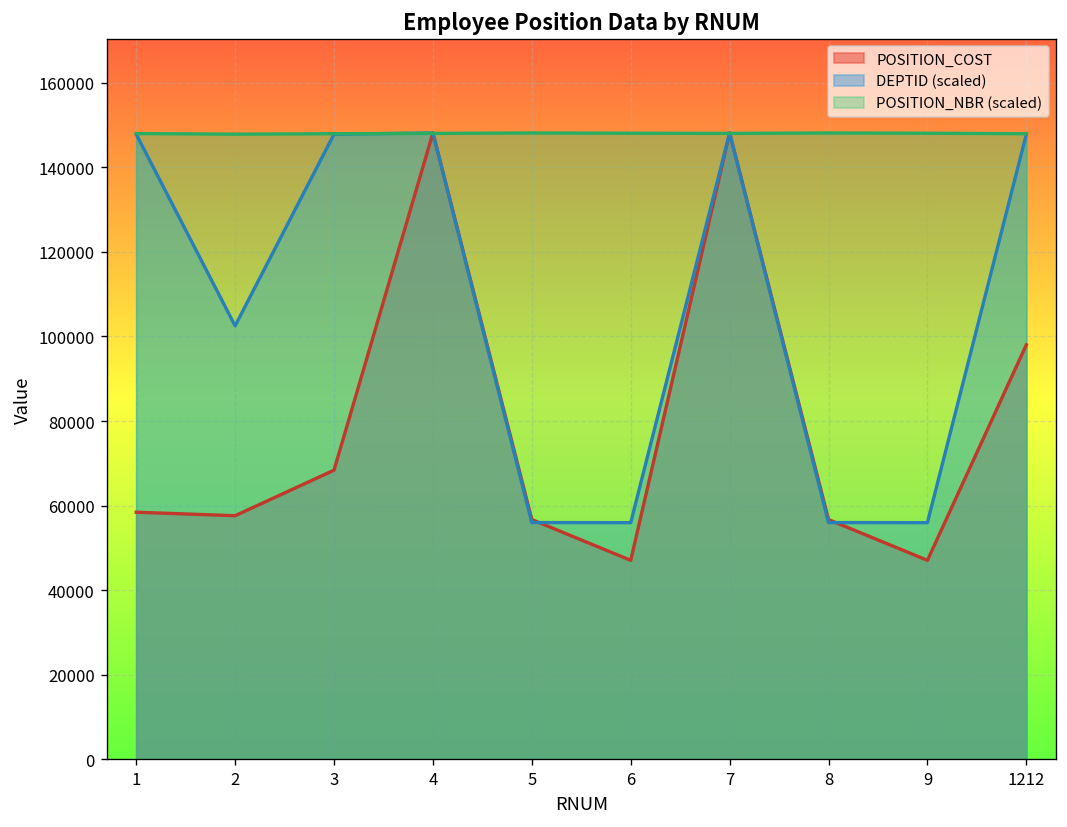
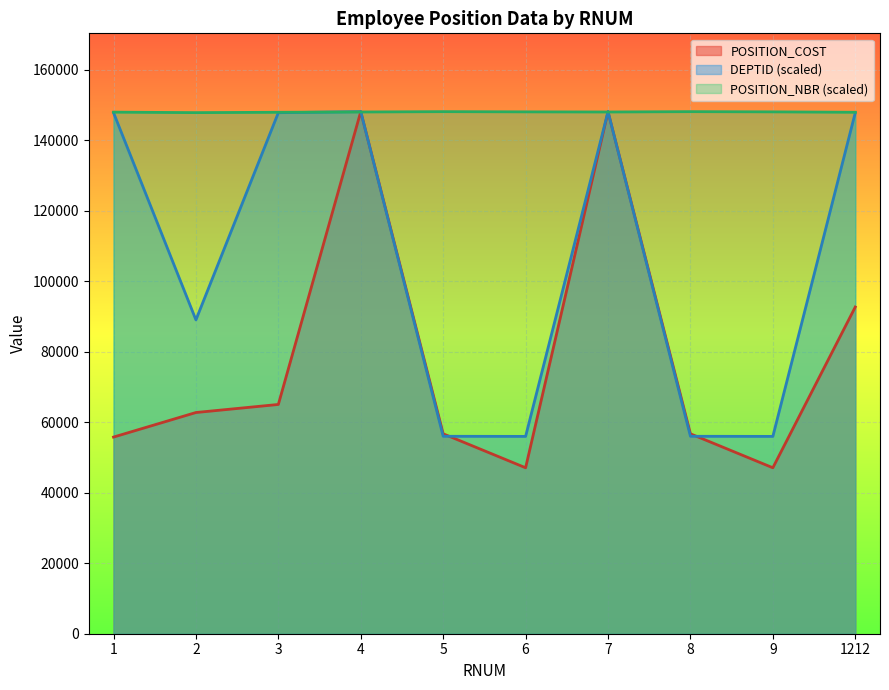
  {
    "POSITION_COST": {
-     "1": 58000,
-     "2": 58000,
-     "3": 68000,
+     "1": 56000,
+     "2": 63000,
+     "3": 65000,
      "6": 47000,
      "9": 47000,
-     "1212": 98000
+     "1212": 93000
    },
    "DEPTID (scaled)": {
-     "2": 103000,
+     "2": 89000,
      "6": 56000,
      "9": 56000
    },
    "POSITION_NBR (scaled)": {
      "2": 148000,
      "5": 148000,
      "6": 148000,
      "8": 148000,
      "9": 148000
    }
  }
